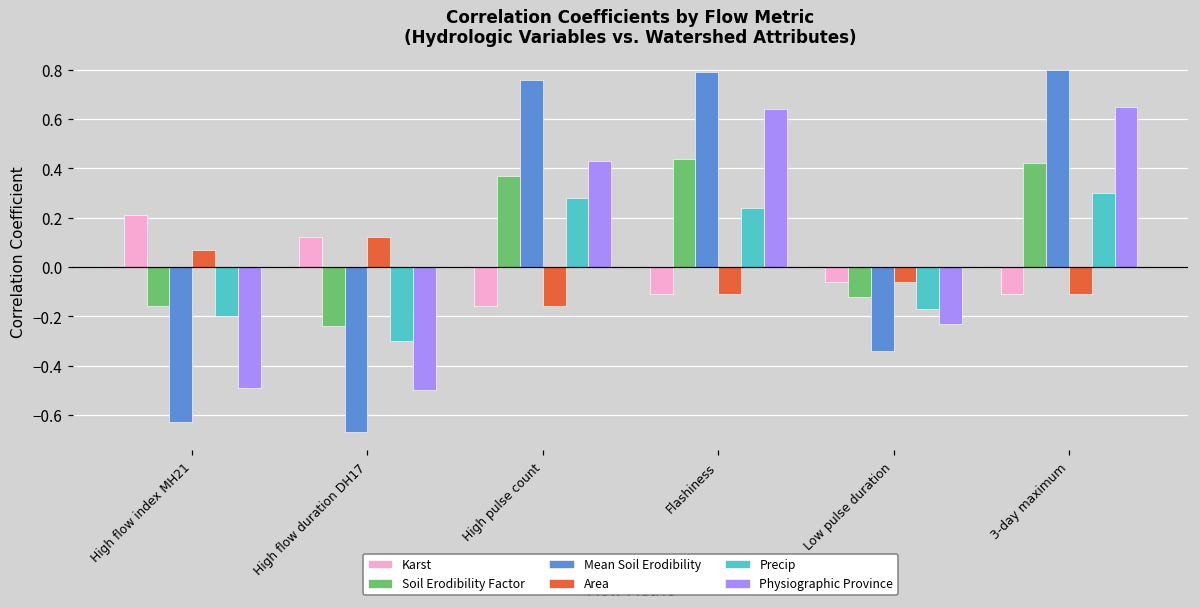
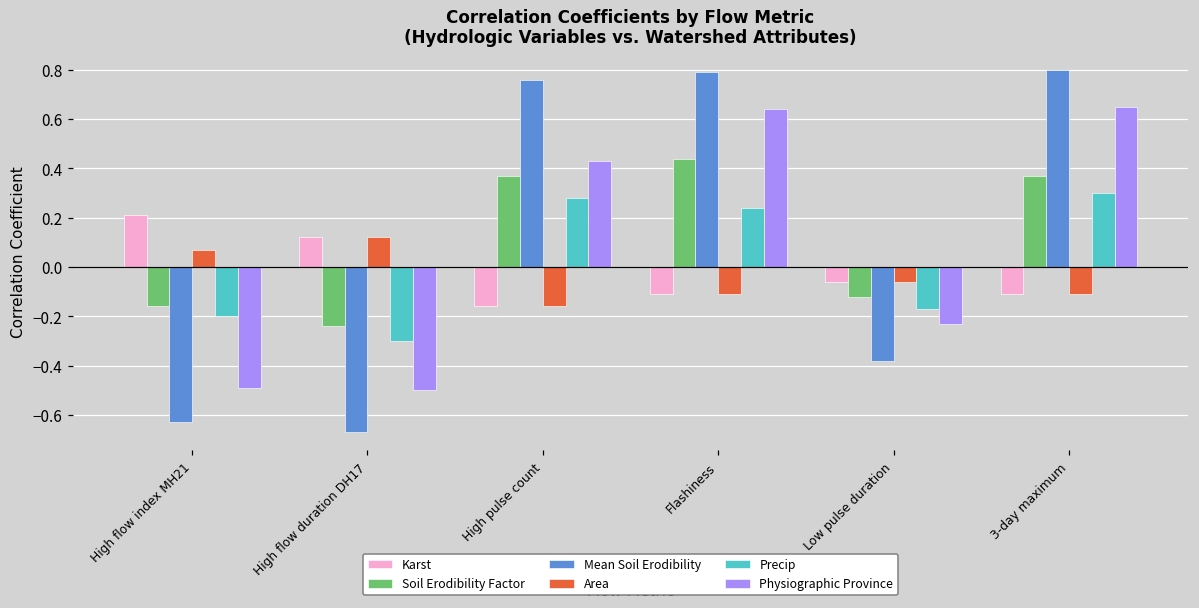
  {
    "Karst": {
      "High flow index MH21": 0.21,
      "High flow duration DH17": 0.12,
      "High pulse count": -0.16,
      "Flashiness": -0.11,
      "Low pulse duration": -0.06,
      "3-day maximum": -0.11
    },
    "Soil Erodibility Factor": {
      "High flow index MH21": -0.16,
      "High flow duration DH17": -0.24,
      "High pulse count": 0.37,
      "Flashiness": 0.44,
      "Low pulse duration": -0.12,
-     "3-day maximum": 0.42
+     "3-day maximum": 0.37
    },
    "Mean Soil Erodibility": {
      "High flow index MH21": -0.63,
      "High flow duration DH17": -0.67,
      "High pulse count": 0.76,
      "Flashiness": 0.79,
-     "Low pulse duration": -0.34,
+     "Low pulse duration": -0.38,
      "3-day maximum": 0.80
    },
    "Area": {
      "High flow index MH21": 0.07,
      "High flow duration DH17": 0.12,
      "High pulse count": -0.16,
      "Flashiness": -0.11,
      "Low pulse duration": -0.06,
      "3-day maximum": -0.11
    },
    "Precip": {
      "High flow index MH21": -0.20,
      "High flow duration DH17": -0.30,
      "High pulse count": 0.28,
      "Flashiness": 0.24,
      "Low pulse duration": -0.17,
      "3-day maximum": 0.30
    },
    "Physiographic Province": {
      "High flow index MH21": -0.49,
      "High flow duration DH17": -0.50,
      "High pulse count": 0.43,
      "Flashiness": 0.64,
      "Low pulse duration": -0.23,
      "3-day maximum": 0.65
    }
  }
